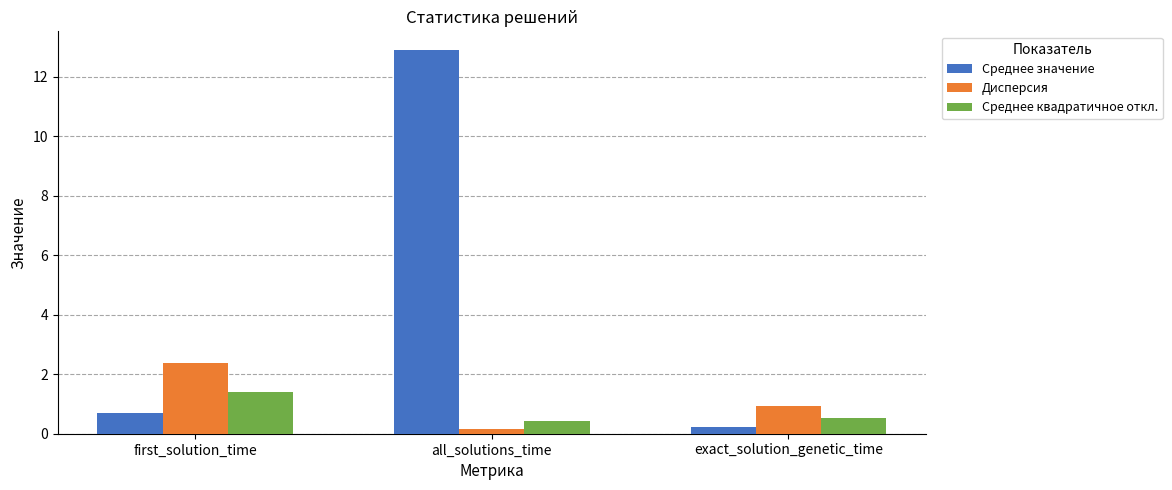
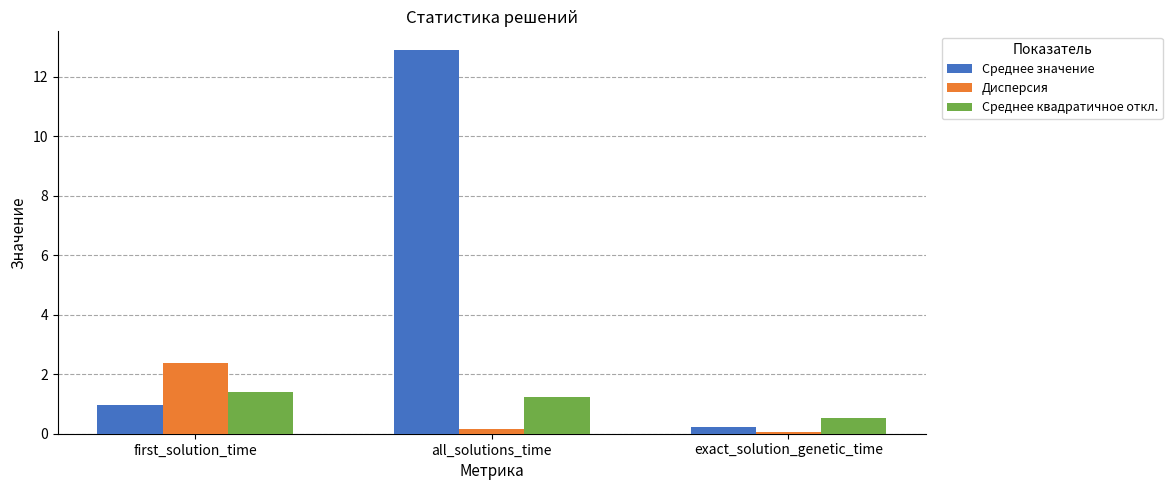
  {
    "Среднее значение": {
-     "first_solution_time": 0.7,
+     "first_solution_time": 1.0,
      "all_solutions_time": 12.9,
      "exact_solution_genetic_time": 0.2
    },
    "Дисперсия": {
      "first_solution_time": 2.4,
      "all_solutions_time": 0.2,
-     "exact_solution_genetic_time": 0.9
+     "exact_solution_genetic_time": 0.1
    },
    "Среднее квадратичное откл.": {
      "first_solution_time": 1.4,
-     "all_solutions_time": 0.4,
+     "all_solutions_time": 1.2,
      "exact_solution_genetic_time": 0.5
    }
  }
